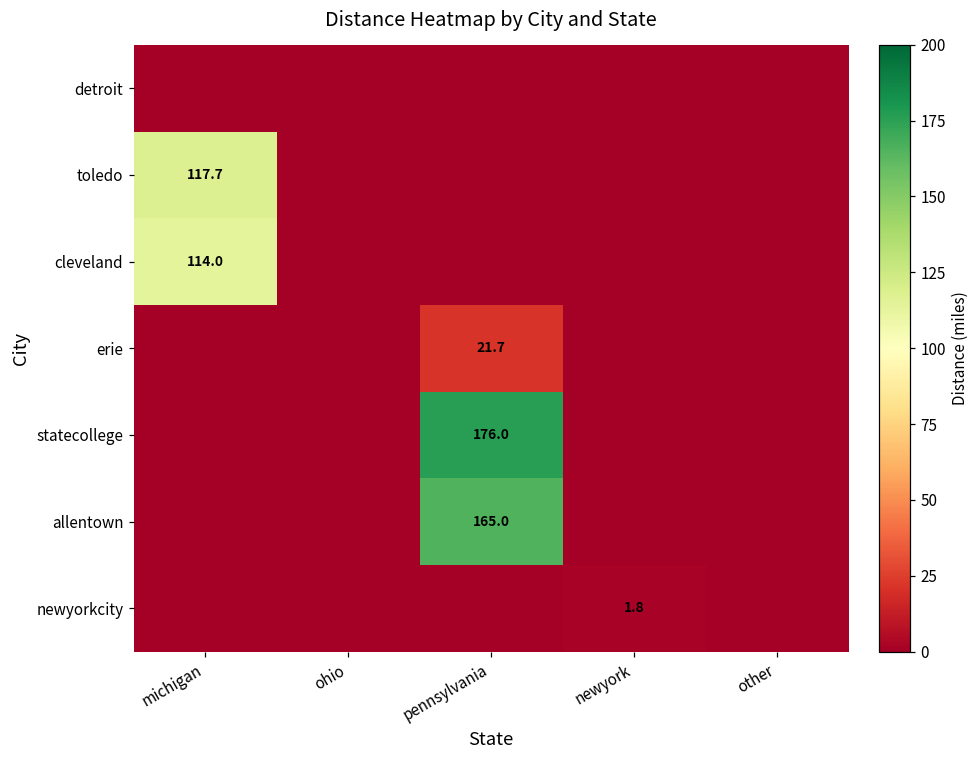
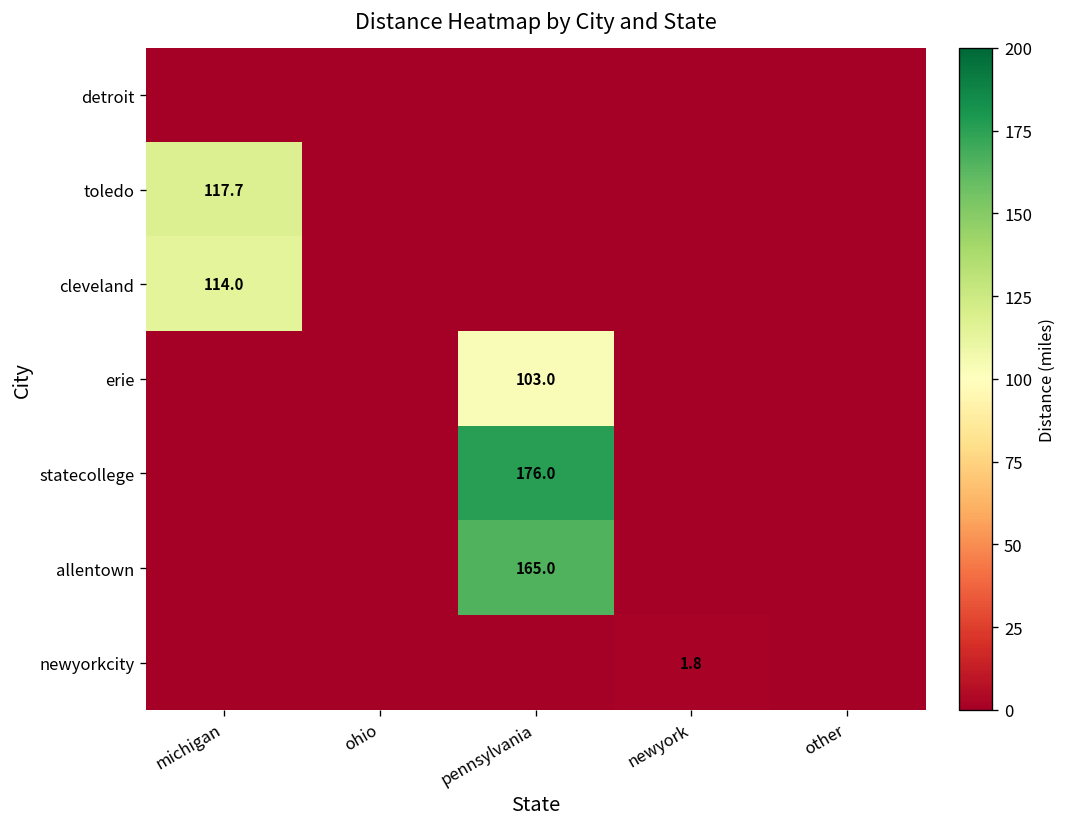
  {
    "toledo": {
      "michigan": 117.7
    },
    "cleveland": {
      "michigan": 114.0
    },
    "erie": {
-     "pennsylvania": 21.7
+     "pennsylvania": 103.0
    },
    "statecollege": {
      "pennsylvania": 176.0
    },
    "allentown": {
      "pennsylvania": 165.0
    },
    "newyorkcity": {
      "newyork": 1.8
    }
  }
